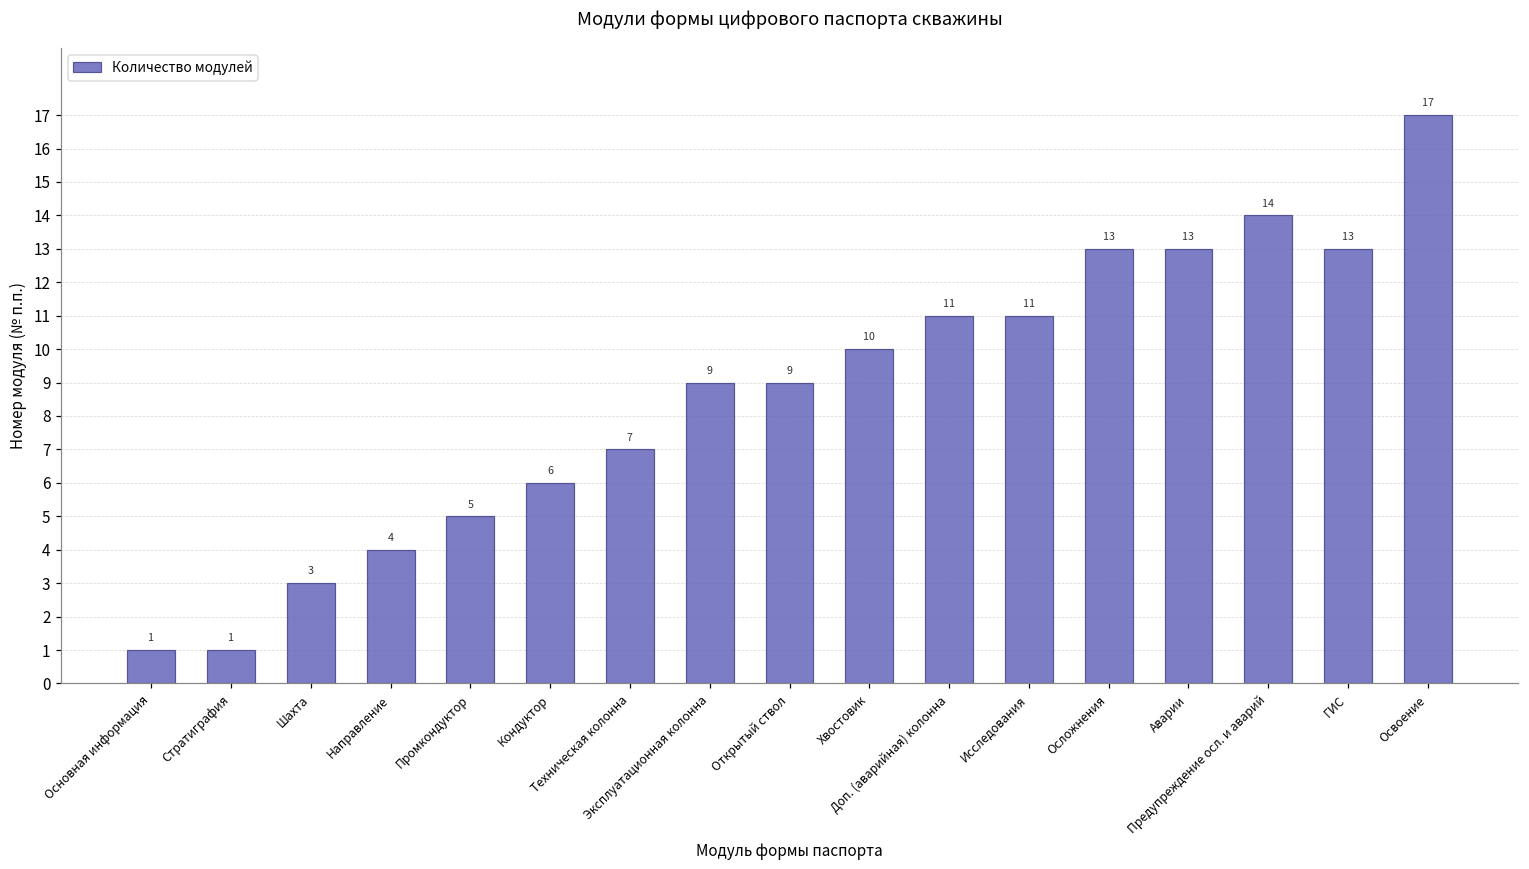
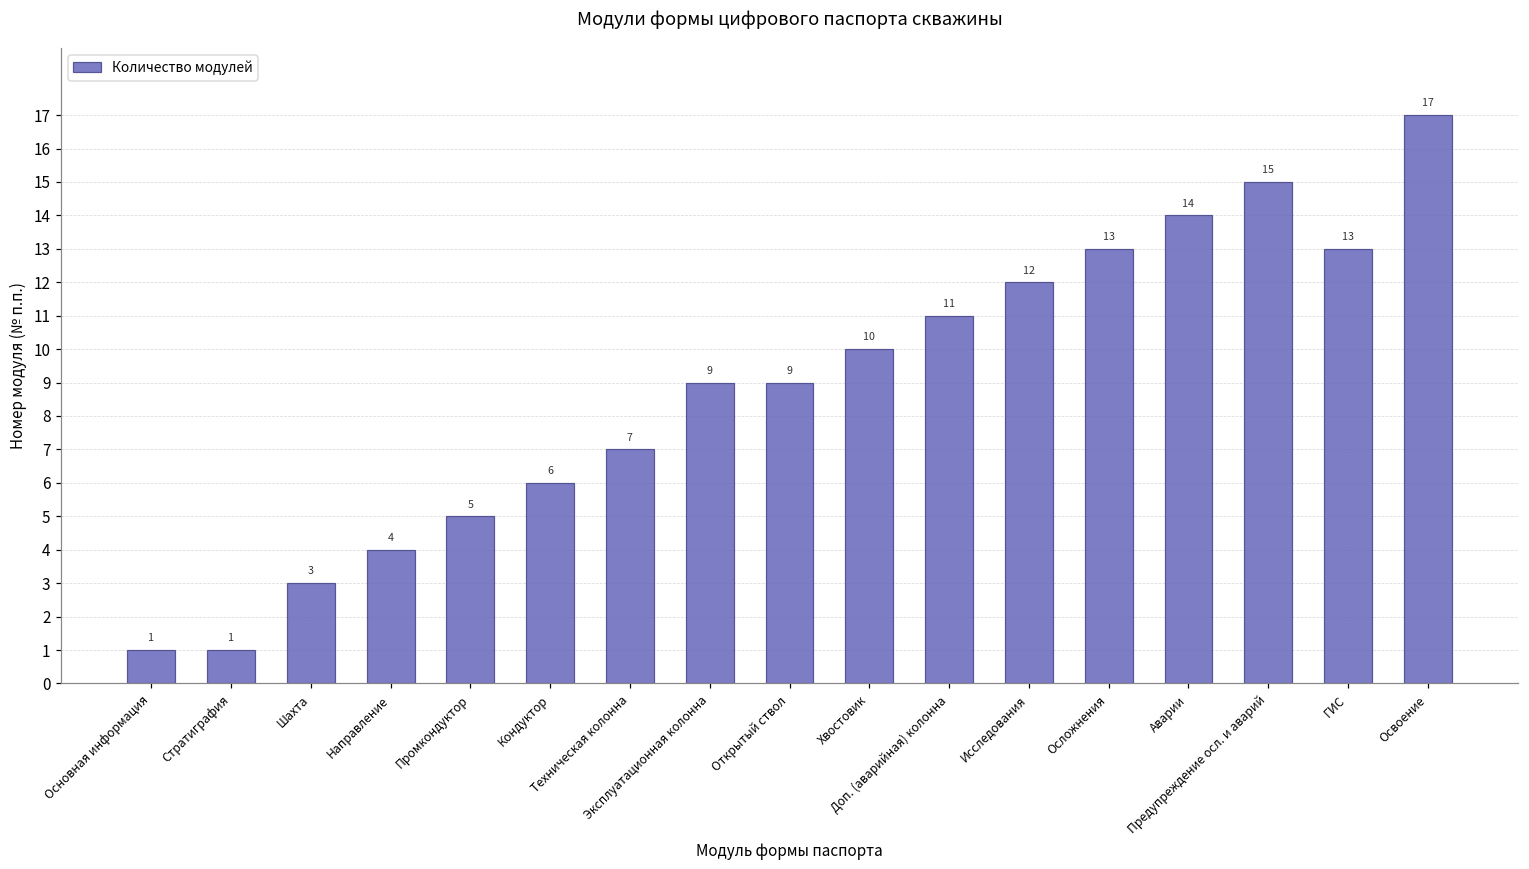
  {
    "Основная информация": 1,
    "Стратиграфия": 1,
    "Шахта": 3,
    "Направление": 4,
    "Промкондуктор": 5,
    "Кондуктор": 6,
    "Техническая колонна": 7,
    "Эксплуатационная колонна": 9,
    "Открытый ствол": 9,
    "Хвостовик": 10,
    "Доп. (аварийная) колонна": 11,
-   "Исследования": 11,
+   "Исследования": 12,
    "Осложнения": 13,
-   "Аварии": 13,
-   "Предупреждение осл. и аварий": 14,
+   "Аварии": 14,
+   "Предупреждение осл. и аварий": 15,
    "ГИС": 13,
    "Освоение": 17
  }
